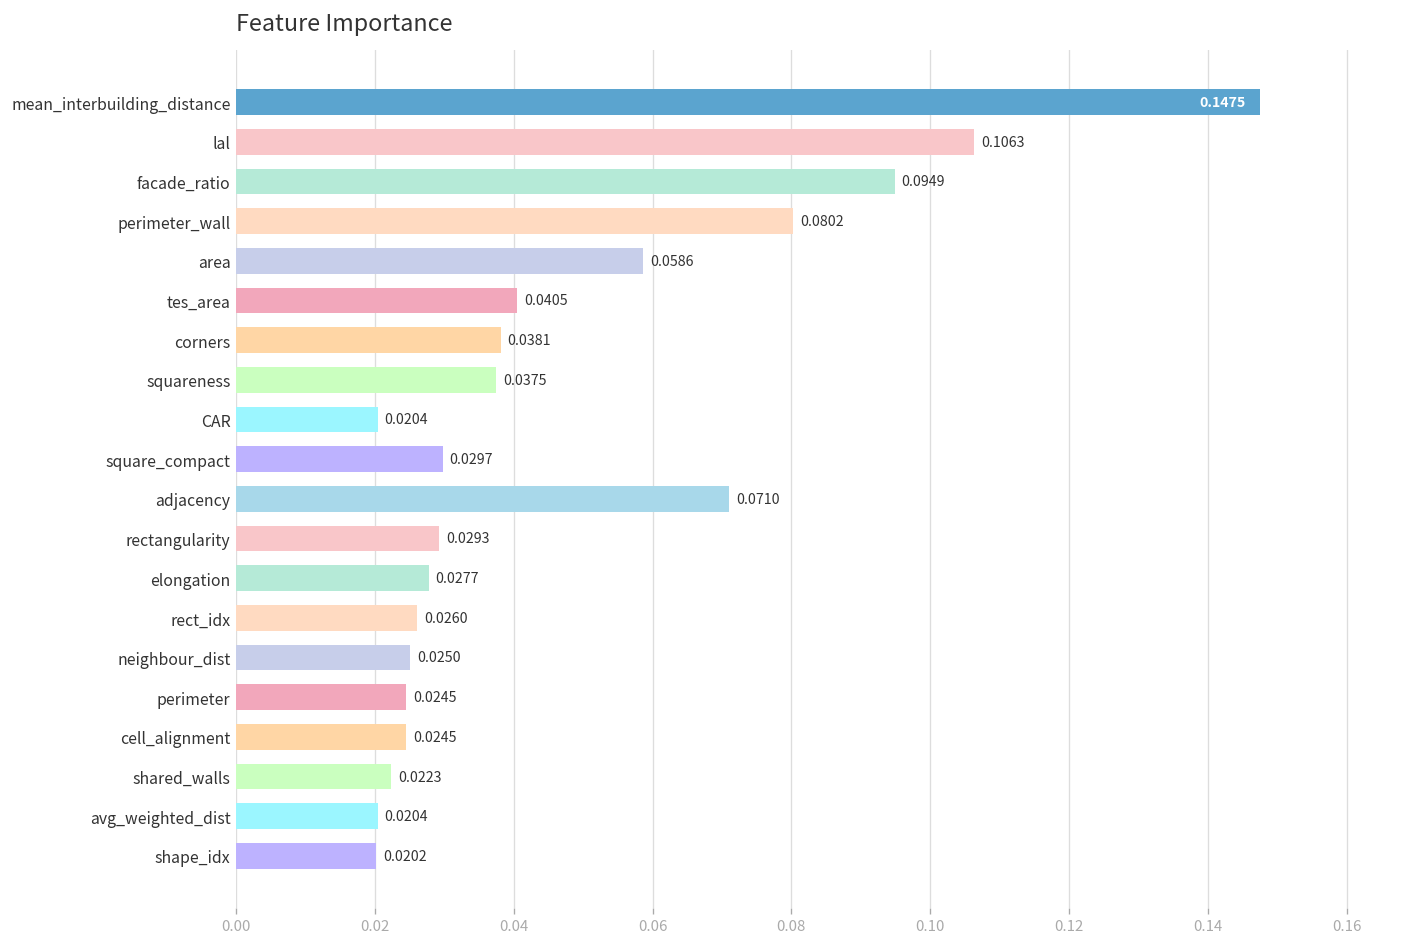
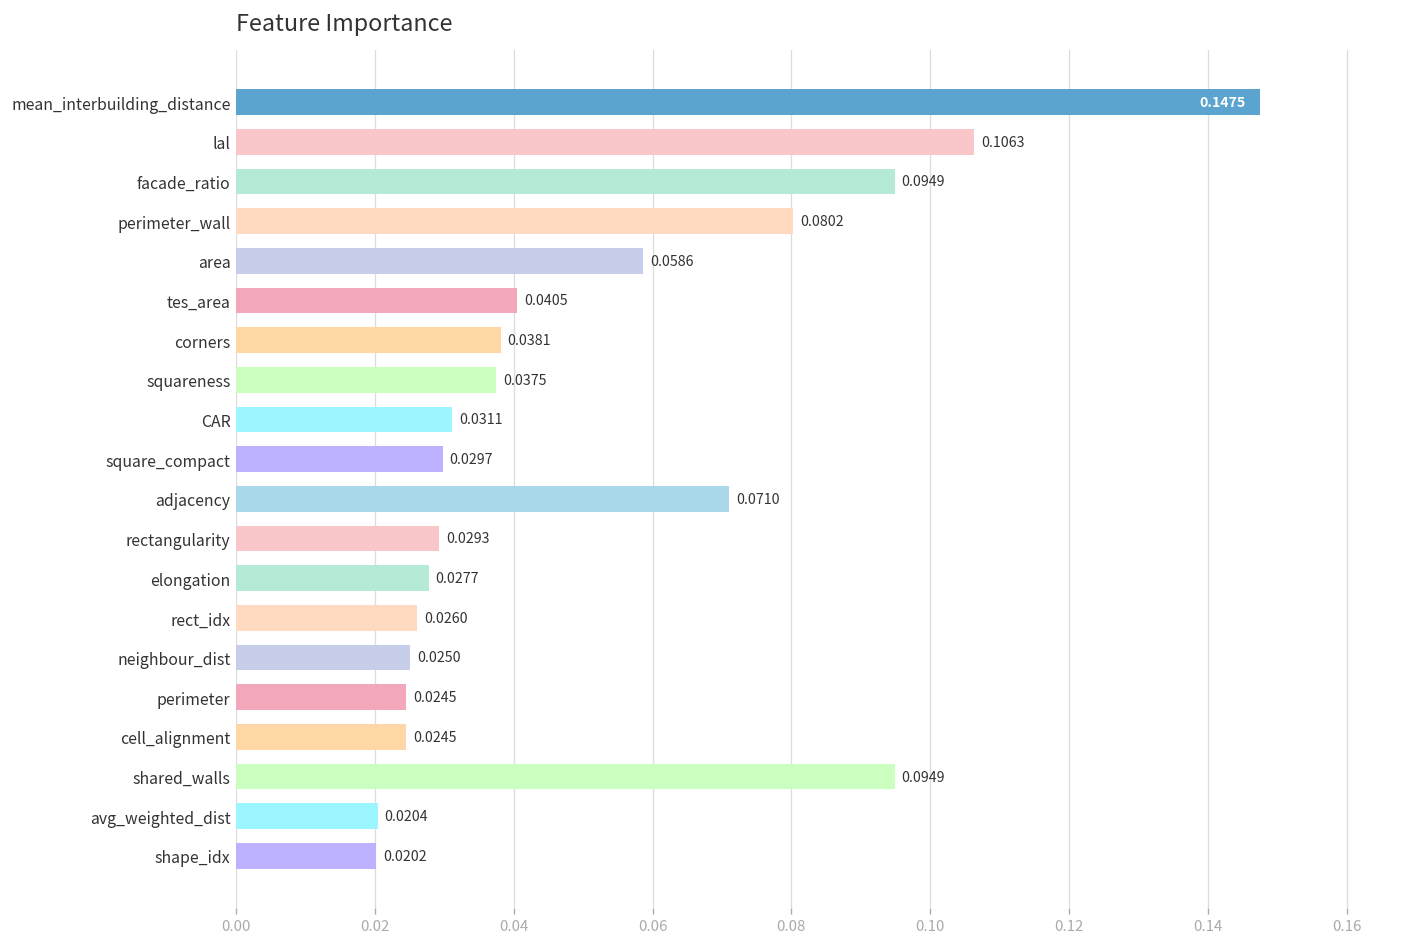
  {
    "mean_interbuilding_distance": 0.1475,
    "lal": 0.1063,
    "facade_ratio": 0.0949,
    "perimeter_wall": 0.0802,
    "area": 0.0586,
    "tes_area": 0.0405,
    "corners": 0.0381,
    "squareness": 0.0375,
-   "CAR": 0.0204,
+   "CAR": 0.0311,
    "square_compact": 0.0297,
    "adjacency": 0.0710,
    "rectangularity": 0.0293,
    "elongation": 0.0277,
    "rect_idx": 0.0260,
    "neighbour_dist": 0.0250,
    "perimeter": 0.0245,
    "cell_alignment": 0.0245,
-   "shared_walls": 0.0223,
+   "shared_walls": 0.0949,
    "avg_weighted_dist": 0.0204,
    "shape_idx": 0.0202
  }
